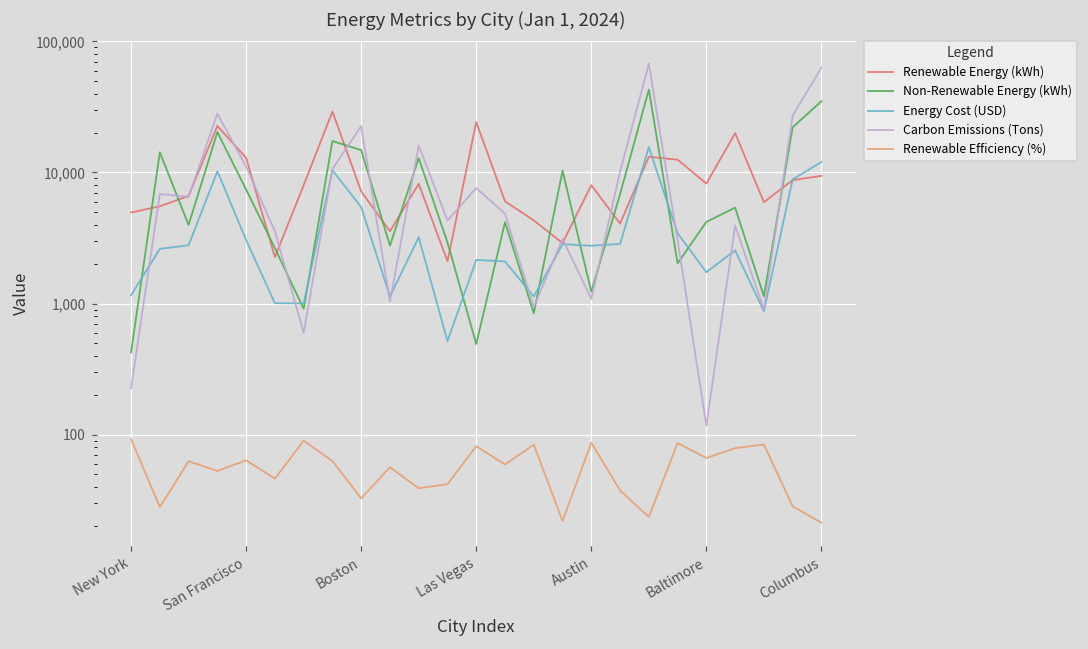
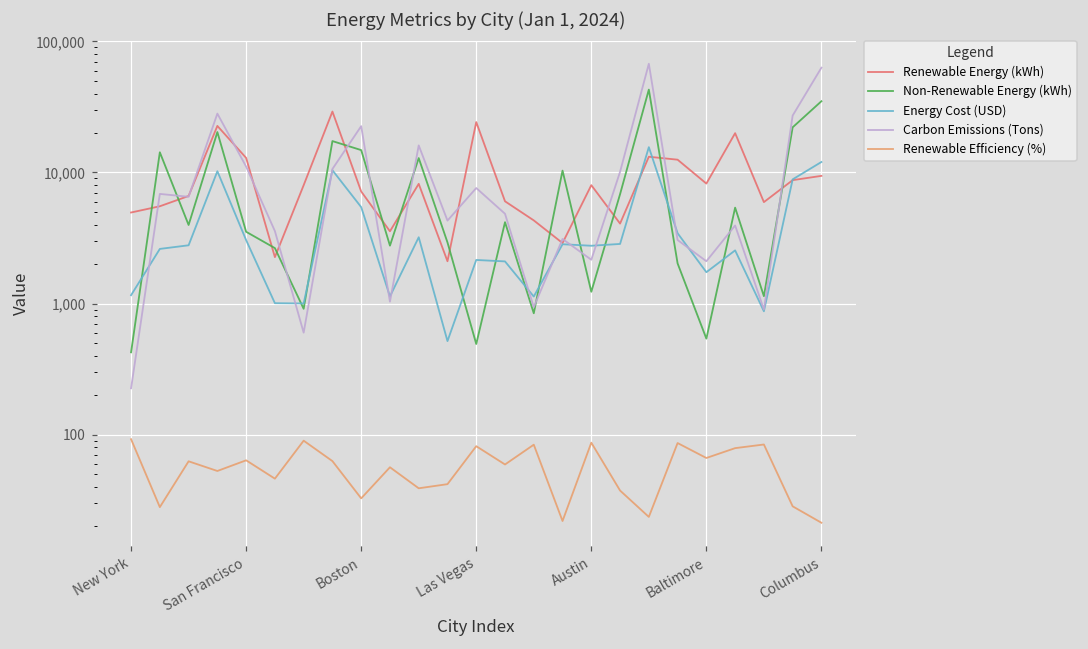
  {
    "Non-Renewable Energy (kWh)": {
      "New York": "420",
-     "San Francisco": "7,000",
+     "San Francisco": "3,500",
      "Boston": "15,000",
      "Las Vegas": "490",
      "Austin": "1,200",
-     "Baltimore": "4,200",
+     "Baltimore": "500",
      "Columbus": "35,000"
    },
    "Energy Cost (USD)": {
      "New York": "1,200",
      "San Francisco": "3,000",
      "Boston": "5,000",
      "Las Vegas": "2,100",
      "Austin": "2,800",
      "Baltimore": "1,700",
      "Columbus": "12,000"
    },
    "Carbon Emissions (Tons)": {
      "New York": "230",
      "San Francisco": "11,000",
      "Boston": "23,000",
      "Las Vegas": "8,000",
-     "Austin": "1,100",
-     "Baltimore": "120",
+     "Austin": "2,200",
+     "Baltimore": "2,100",
      "Columbus": "60,000"
    }
  }
